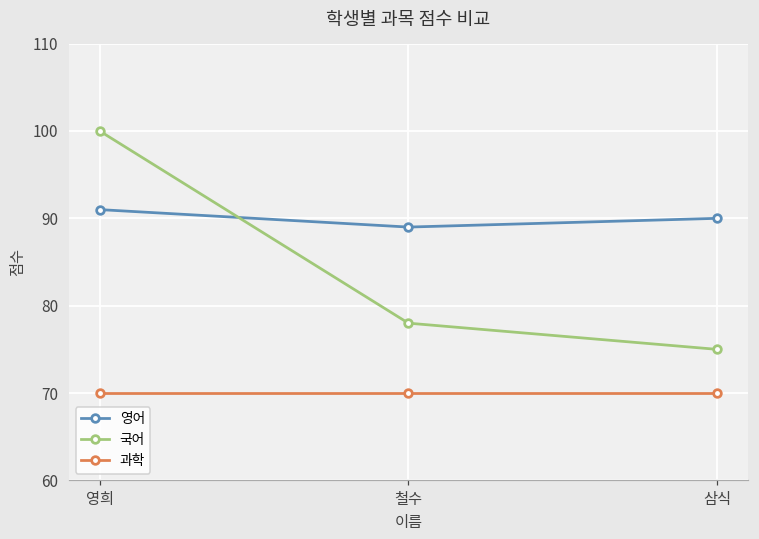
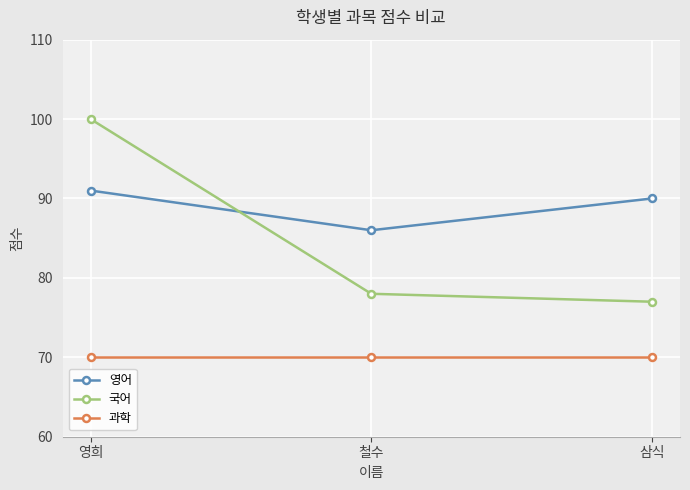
  {
    "영어": {
      "영희": 91,
-     "철수": 89,
+     "철수": 86,
      "삼식": 90
    },
    "국어": {
      "영희": 100,
      "철수": 78,
-     "삼식": 75
+     "삼식": 77
    },
    "과학": {
      "영희": 70,
      "철수": 70,
      "삼식": 70
    }
  }
